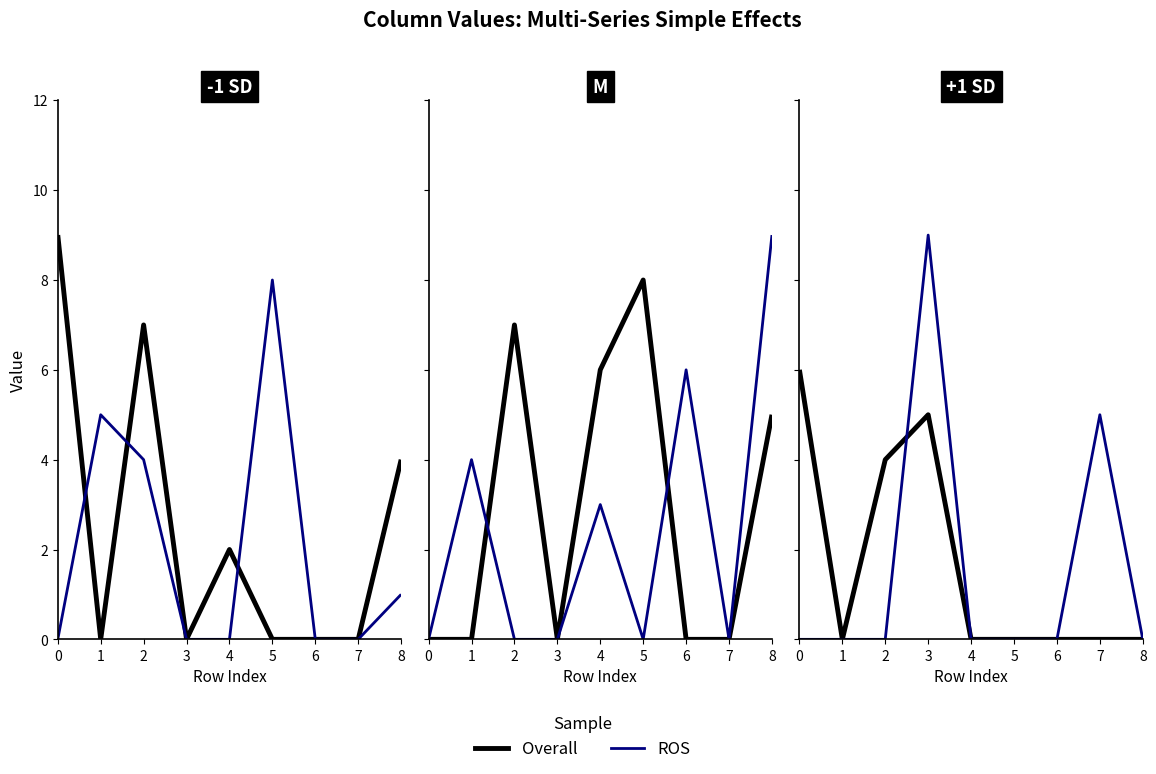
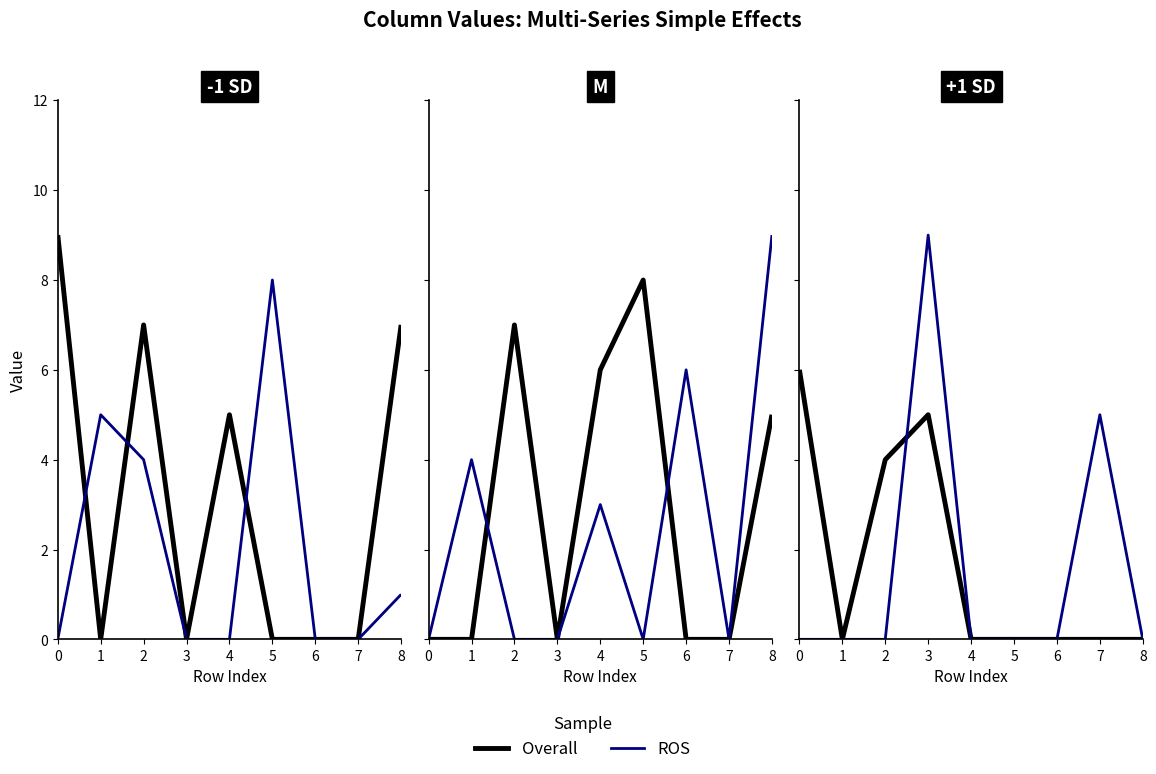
  {
    "-1 SD": {
      "Overall": {
        "0": 9,
        "1": 0,
        "2": 7,
-       "4": 2,
+       "4": 5,
        "5": 0,
-       "8": 4
+       "8": 7
      },
      "ROS": {
        "0": 0,
        "1": 5,
        "2": 4,
        "4": 0,
        "5": 8,
        "8": 1
      }
    }
  }
